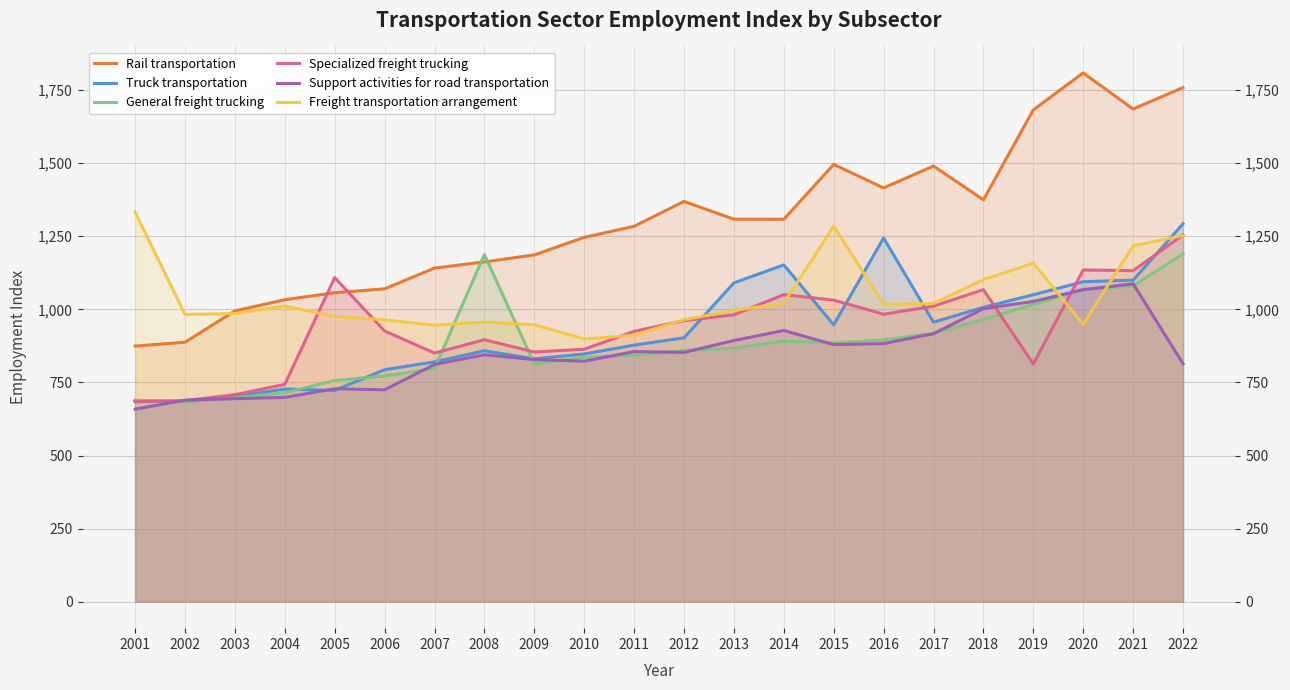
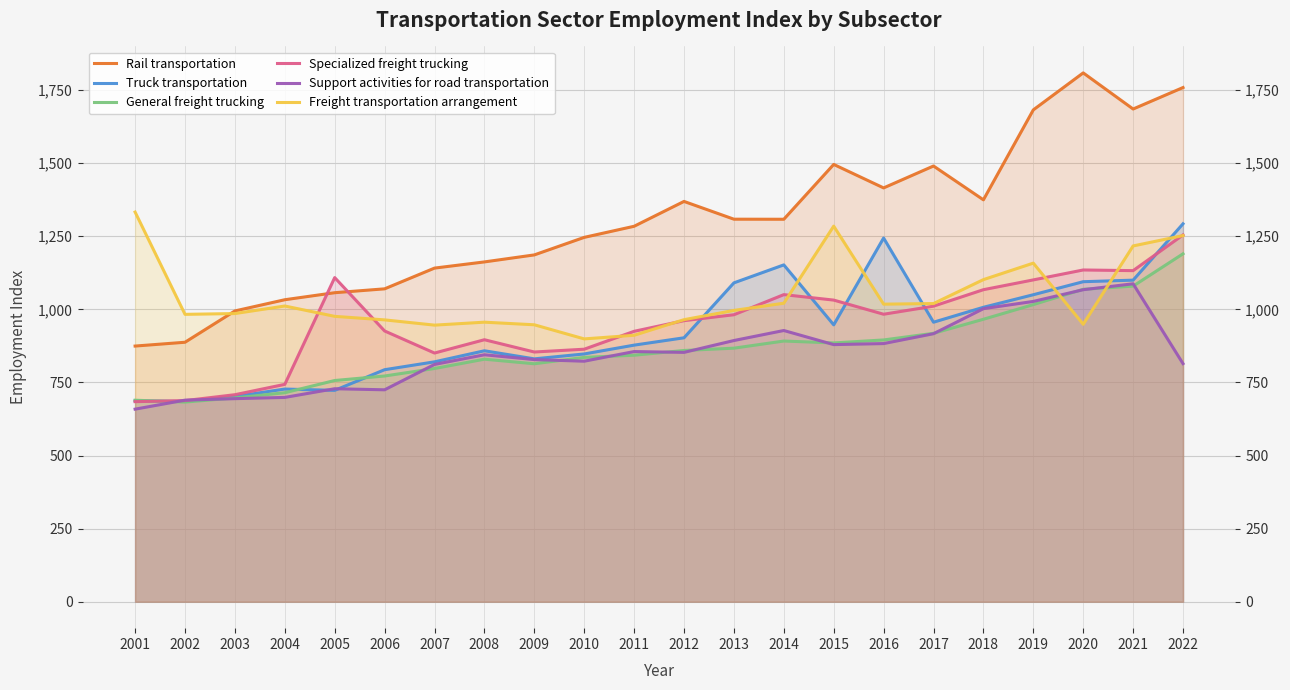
  {
    "Rail transportation": {
      "2001": "870",
      "2002": "890",
      "2003": "990",
      "2004": "1,030",
      "2005": "1,060",
      "2006": "1,070",
      "2007": "1,140",
      "2008": "1,160",
      "2009": "1,190",
      "2010": "1,250",
      "2011": "1,280",
      "2012": "1,370",
      "2013": "1,310",
      "2014": "1,310",
      "2015": "1,500",
      "2016": "1,420",
      "2017": "1,490",
      "2018": "1,370",
      "2019": "1,680",
      "2020": "1,810",
      "2021": "1,690",
      "2022": "1,760"
    },
    "Truck transportation": {
      "2004": "730",
      "2006": "790",
      "2007": "820",
      "2008": "860",
      "2010": "850",
      "2011": "880",
      "2012": "900",
      "2013": "1,090",
      "2014": "1,150",
      "2015": "950",
      "2016": "1,240",
      "2017": "960",
      "2019": "1,050",
      "2020": "1,090",
      "2021": "1,100",
      "2022": "1,290"
    },
    "General freight trucking": {
      "2004": "710",
      "2005": "760",
      "2006": "770",
      "2007": "800",
-     "2008": "1,190",
+     "2008": "830",
      "2009": "810",
      "2010": "840",
      "2011": "840",
      "2013": "870",
      "2014": "890",
      "2016": "900",
      "2018": "970",
      "2019": "1,020",
      "2022": "1,190"
    },
    "Specialized freight trucking": {
      "2004": "740",
      "2005": "1,110",
      "2006": "930",
      "2007": "850",
      "2008": "900",
      "2009": "850",
      "2010": "860",
      "2011": "920",
      "2013": "980",
      "2014": "1,050",
      "2015": "1,030",
      "2016": "980",
      "2017": "1,010",
      "2018": "1,070",
-     "2019": "810",
+     "2019": "1,100",
      "2020": "1,130",
      "2021": "1,130"
    },
    "Support activities for road transportation": {
      "2001": "660",
      "2004": "700",
      "2006": "720",
      "2007": "810",
      "2008": "840",
      "2010": "820",
      "2011": "860",
      "2013": "890",
      "2014": "930",
      "2016": "880",
      "2019": "1,030",
      "2022": "810"
    },
    "Freight transportation arrangement": {
      "2001": "1,330",
      "2002": "980",
      "2003": "990",
      "2004": "1,010",
      "2005": "980",
      "2006": "960",
      "2007": "950",
      "2008": "960",
      "2009": "950",
      "2010": "900",
      "2011": "910",
      "2013": "1,000",
      "2014": "1,020",
      "2015": "1,280",
      "2016": "1,020",
      "2017": "1,020",
      "2018": "1,100",
      "2019": "1,160",
      "2020": "950",
      "2021": "1,220"
    }
  }
